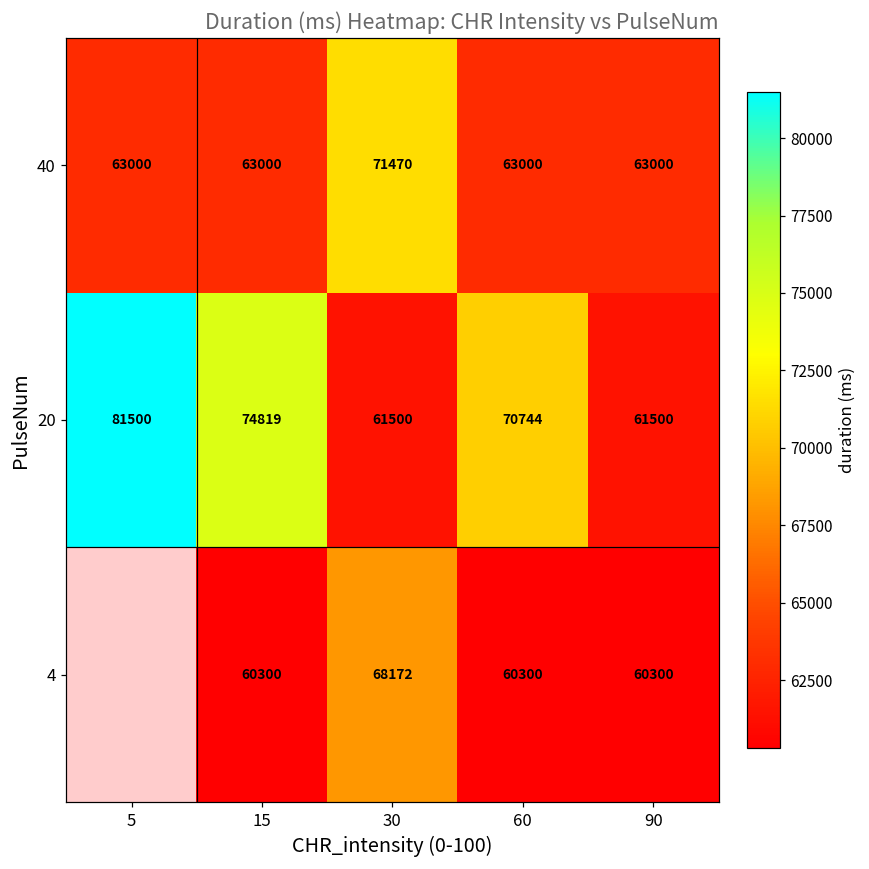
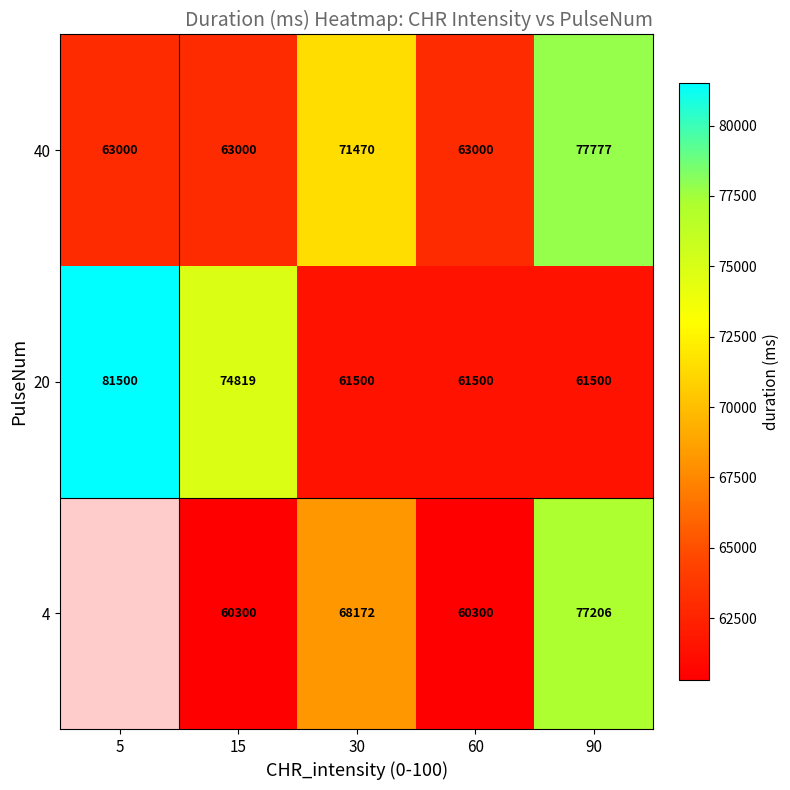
  {
    "40": {
      "5": 63000,
      "15": 63000,
      "30": 71470,
      "60": 63000,
-     "90": 63000
+     "90": 77777
    },
    "20": {
      "5": 81500,
      "15": 74819,
      "30": 61500,
-     "60": 70744,
+     "60": 61500,
      "90": 61500
    },
    "4": {
      "15": 60300,
      "30": 68172,
      "60": 60300,
-     "90": 60300
+     "90": 77206
    }
  }
